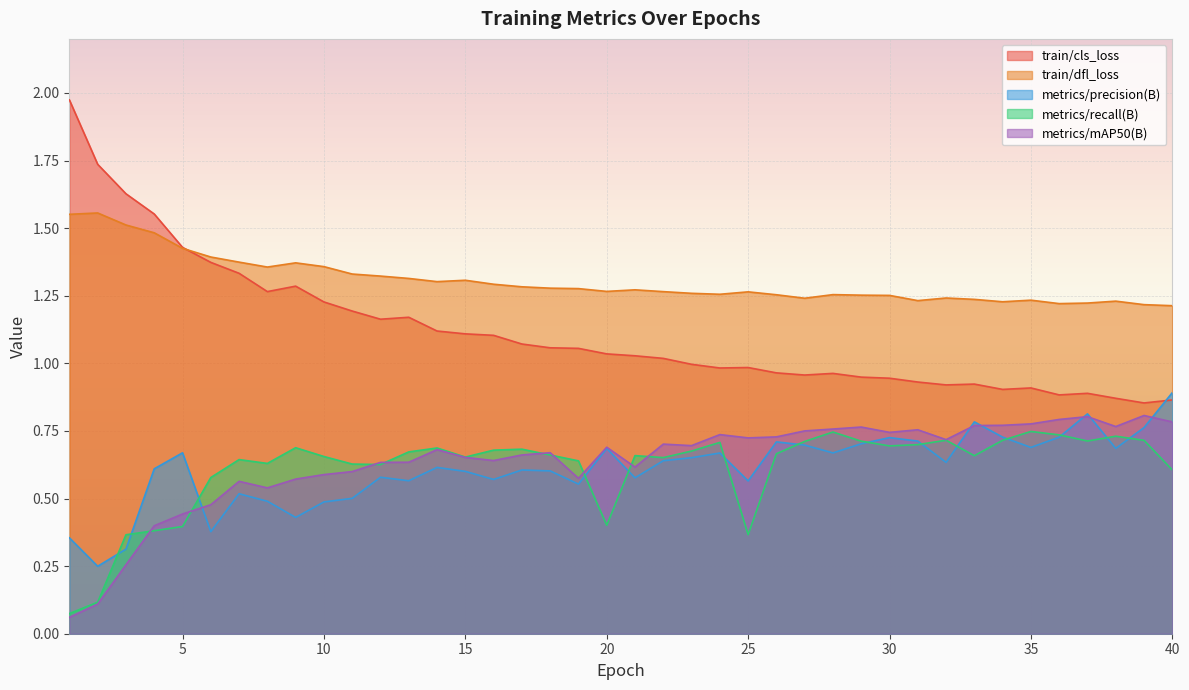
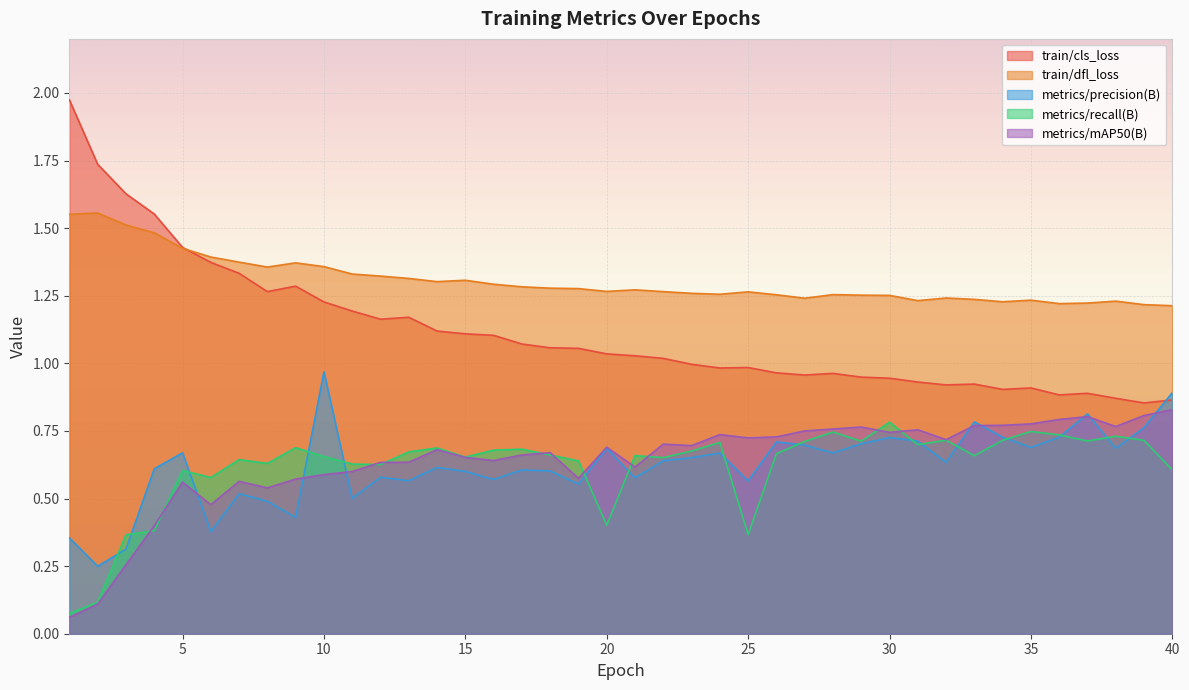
  {
    "metrics/precision(B)": {
      "5": 0.67,
-     "10": 0.49,
+     "10": 0.97,
      "15": 0.60,
      "25": 0.57,
      "30": 0.73,
      "35": 0.69,
      "40": 0.89
    },
    "metrics/recall(B)": {
-     "5": 0.40,
+     "5": 0.60,
      "10": 0.66,
      "20": 0.40,
      "25": 0.37,
-     "30": 0.69,
+     "30": 0.78,
      "35": 0.75,
      "40": 0.61
    },
    "metrics/mAP50(B)": {
-     "5": 0.44,
+     "5": 0.56,
      "10": 0.59,
      "25": 0.72,
      "30": 0.74,
      "35": 0.78,
-     "40": 0.78
+     "40": 0.83
    }
  }
